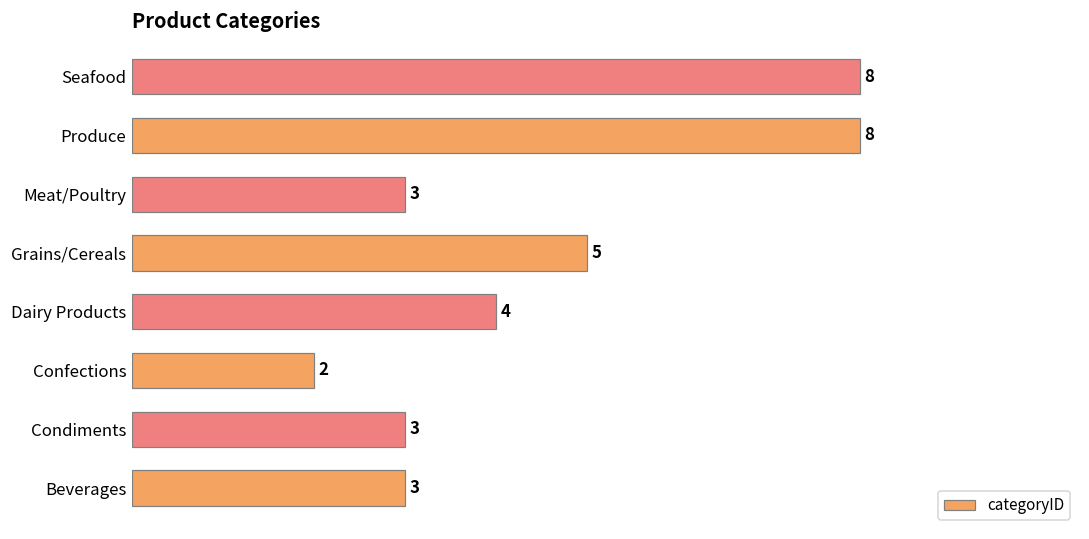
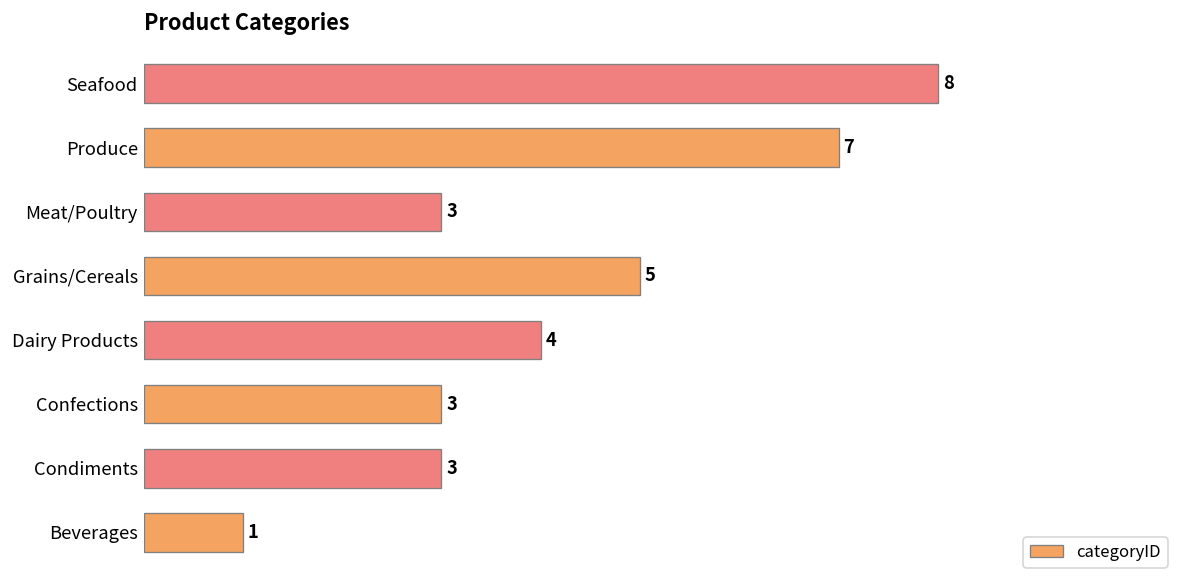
  {
    "Seafood": 8,
-   "Produce": 8,
+   "Produce": 7,
    "Meat/Poultry": 3,
    "Grains/Cereals": 5,
    "Dairy Products": 4,
-   "Confections": 2,
+   "Confections": 3,
    "Condiments": 3,
-   "Beverages": 3
+   "Beverages": 1
  }
